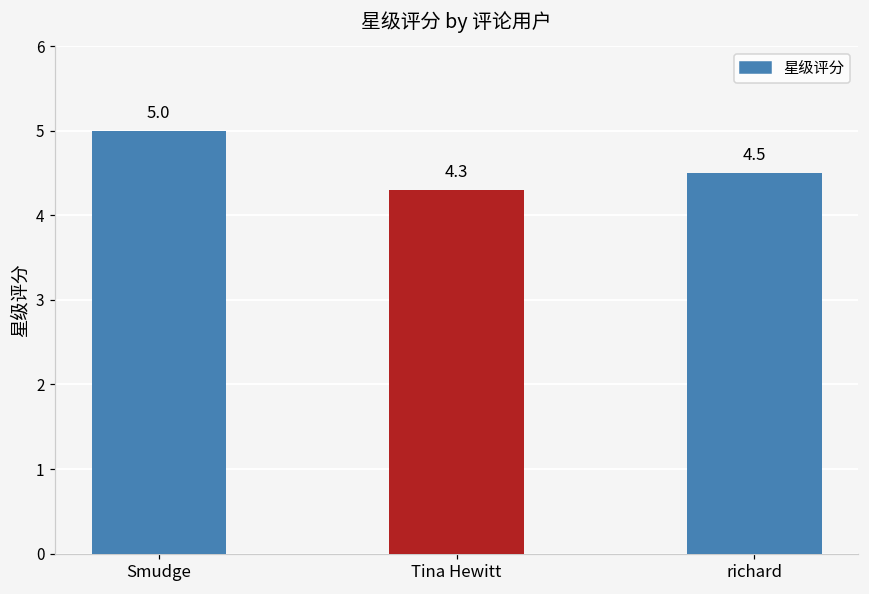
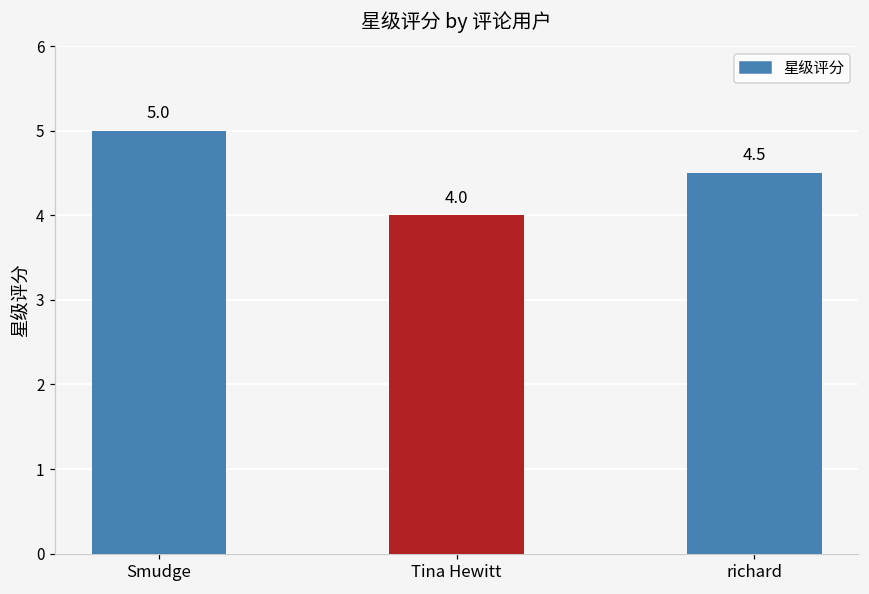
  {
    "Smudge": 5.0,
-   "Tina Hewitt": 4.3,
+   "Tina Hewitt": 4.0,
    "richard": 4.5
  }
